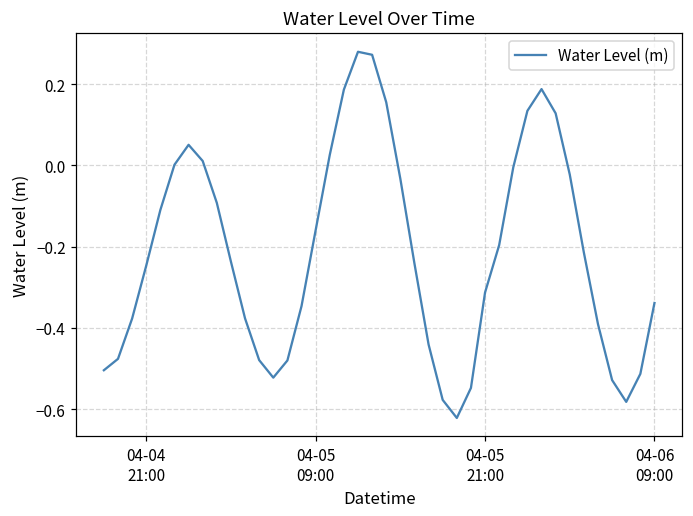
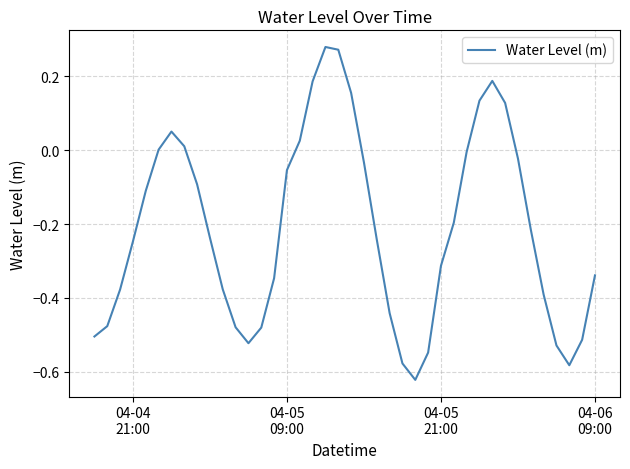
  {
    "04-04 21:00": -0.25,
-   "04-05 09:00": -0.16,
+   "04-05 09:00": -0.05,
    "04-05 21:00": -0.31,
    "04-06 09:00": -0.34
  }
